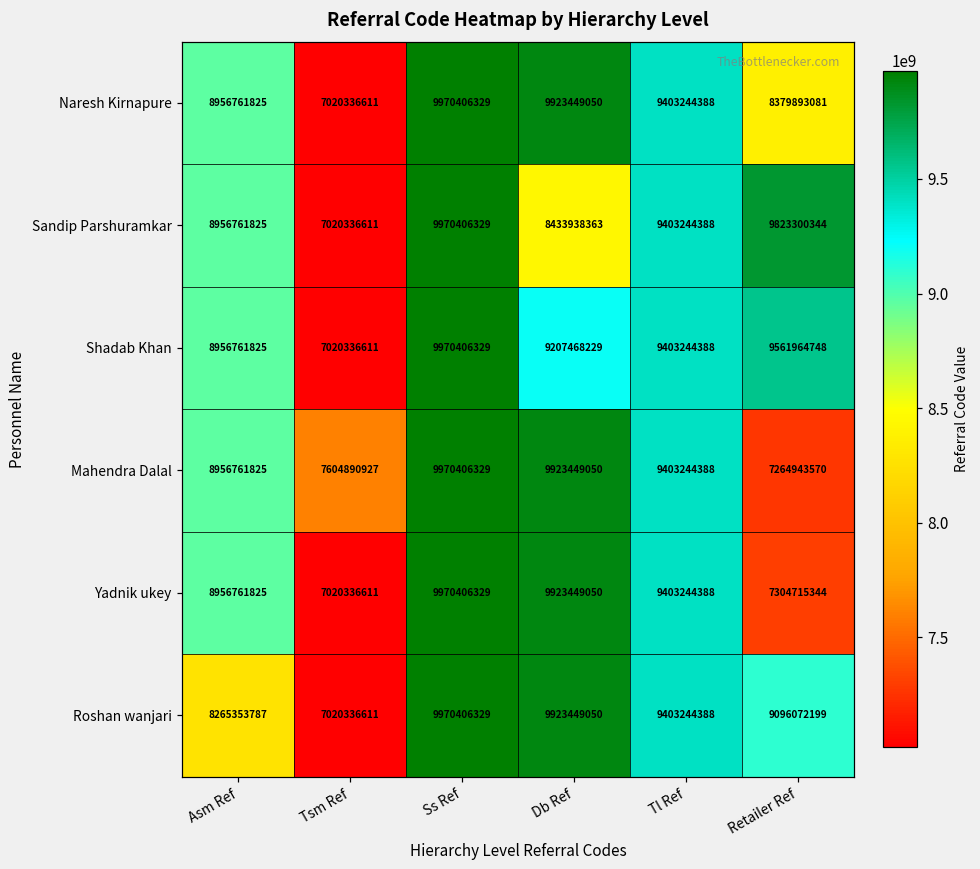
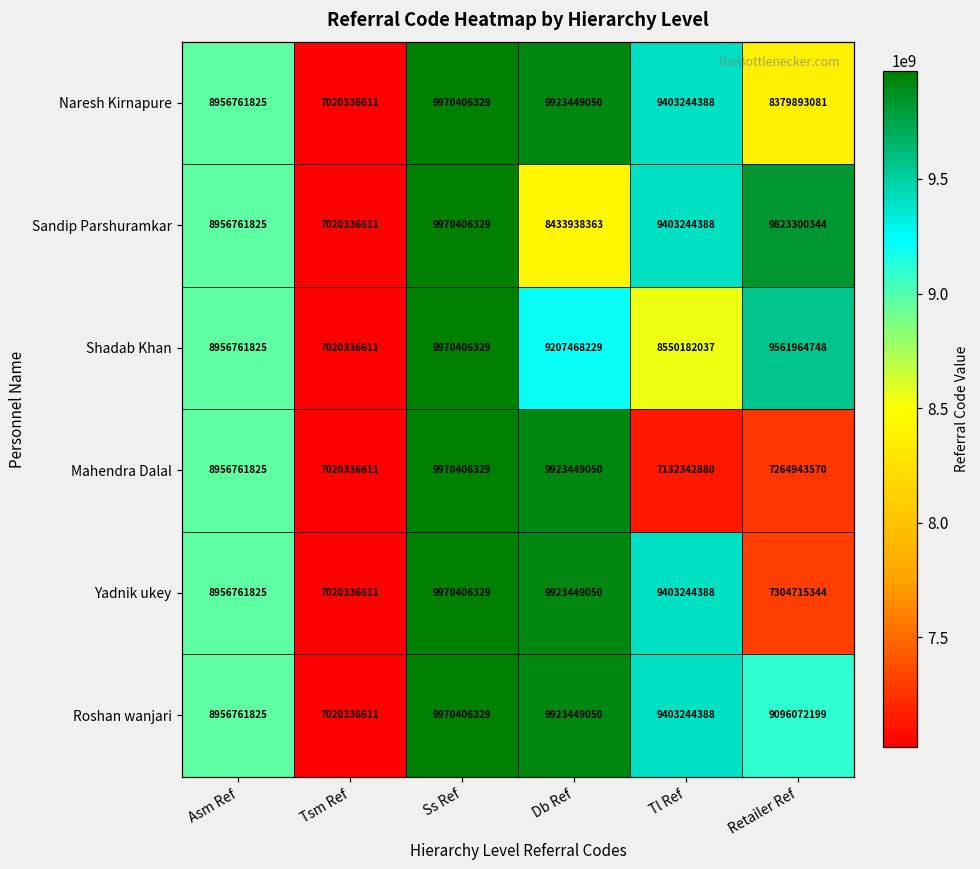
  {
    "Naresh Kirnapure": {
      "Asm Ref": 8956761825,
      "Tsm Ref": 7020336611,
      "Ss Ref": 9970406329,
      "Db Ref": 9923449050,
      "Tl Ref": 9403244388
    },
    "Sandip Parshuramkar": {
      "Asm Ref": 8956761825,
      "Tsm Ref": 7020336611,
      "Ss Ref": 9970406329,
      "Db Ref": 8433938363,
      "Tl Ref": 9403244388,
      "Retailer Ref": 9823300344
    },
    "Shadab Khan": {
      "Asm Ref": 8956761825,
      "Tsm Ref": 7020336611,
      "Ss Ref": 9970406329,
      "Db Ref": 9207468229,
-     "Tl Ref": 9403244388,
+     "Tl Ref": 8550182037,
      "Retailer Ref": 9561964748
    },
    "Mahendra Dalal": {
      "Asm Ref": 8956761825,
-     "Tsm Ref": 7604890927,
+     "Tsm Ref": 7020336611,
      "Ss Ref": 9970406329,
      "Db Ref": 9923449050,
-     "Tl Ref": 9403244388,
+     "Tl Ref": 7132342880,
      "Retailer Ref": 7264943570
    },
    "Yadnik ukey": {
      "Asm Ref": 8956761825,
      "Tsm Ref": 7020336611,
      "Ss Ref": 9970406329,
      "Db Ref": 9923449050,
      "Tl Ref": 9403244388,
      "Retailer Ref": 7304715344
    },
    "Roshan wanjari": {
-     "Asm Ref": 8265353787,
+     "Asm Ref": 8956761825,
      "Tsm Ref": 7020336611,
      "Ss Ref": 9970406329,
      "Db Ref": 9923449050,
      "Tl Ref": 9403244388,
      "Retailer Ref": 9096072199
    }
  }
